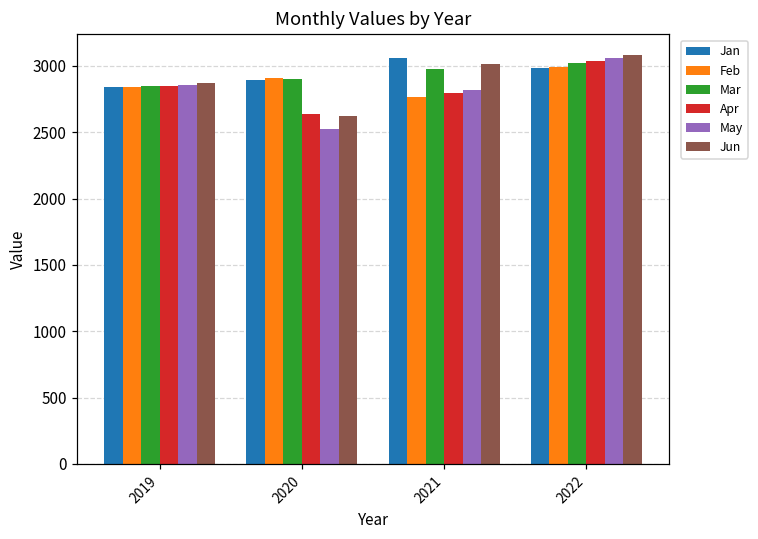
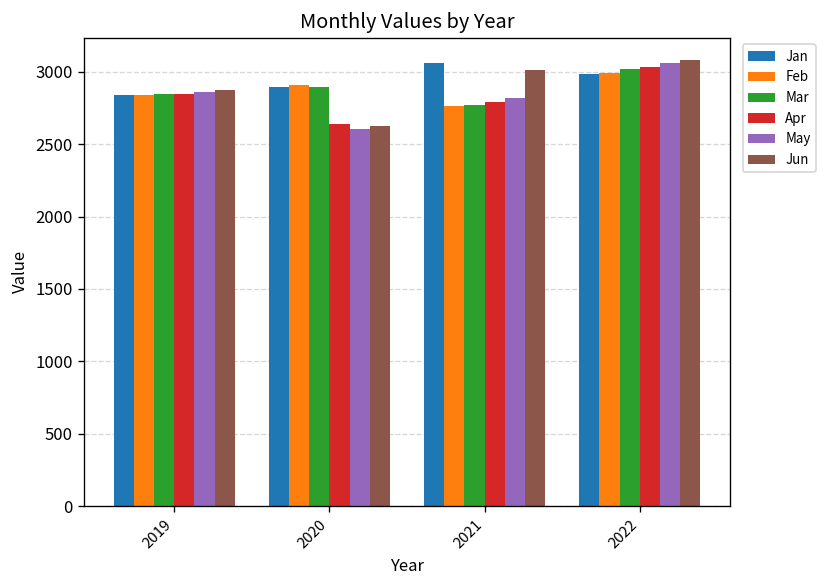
  {
    "Jan": {
      "2019": 2840,
      "2020": 2900,
      "2021": 3060,
      "2022": 2990
    },
    "Feb": {
      "2019": 2840,
      "2020": 2910,
      "2021": 2760,
      "2022": 2990
    },
    "Mar": {
      "2019": 2850,
      "2020": 2900,
-     "2021": 2980,
+     "2021": 2770,
      "2022": 3020
    },
    "Apr": {
      "2019": 2850,
      "2020": 2640,
      "2021": 2790,
      "2022": 3030
    },
    "May": {
      "2019": 2860,
-     "2020": 2520,
+     "2020": 2610,
      "2021": 2820,
      "2022": 3060
    },
    "Jun": {
      "2019": 2880,
      "2020": 2630,
      "2021": 3010,
      "2022": 3080
    }
  }
